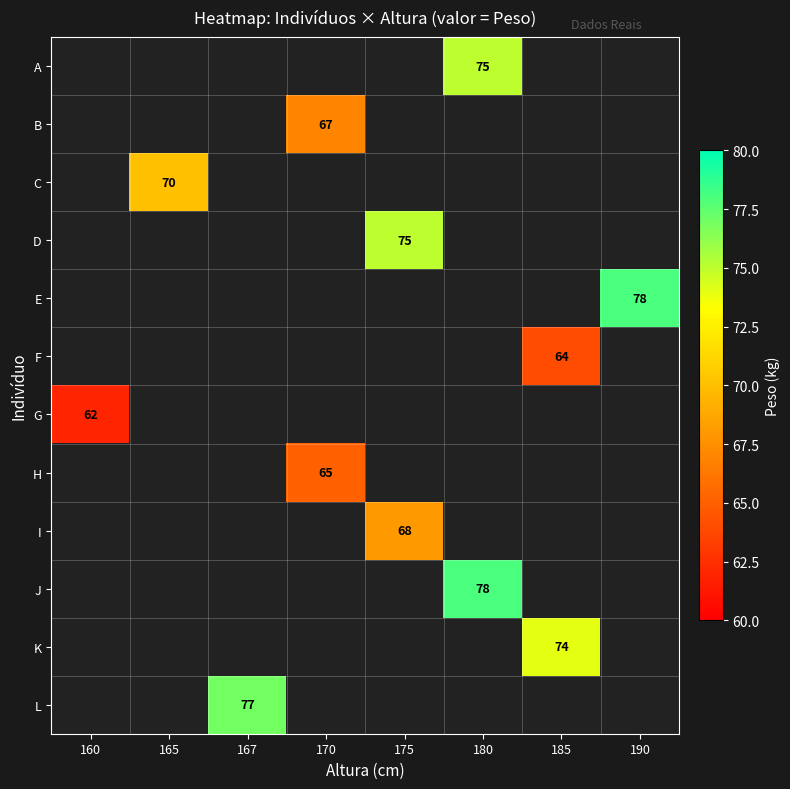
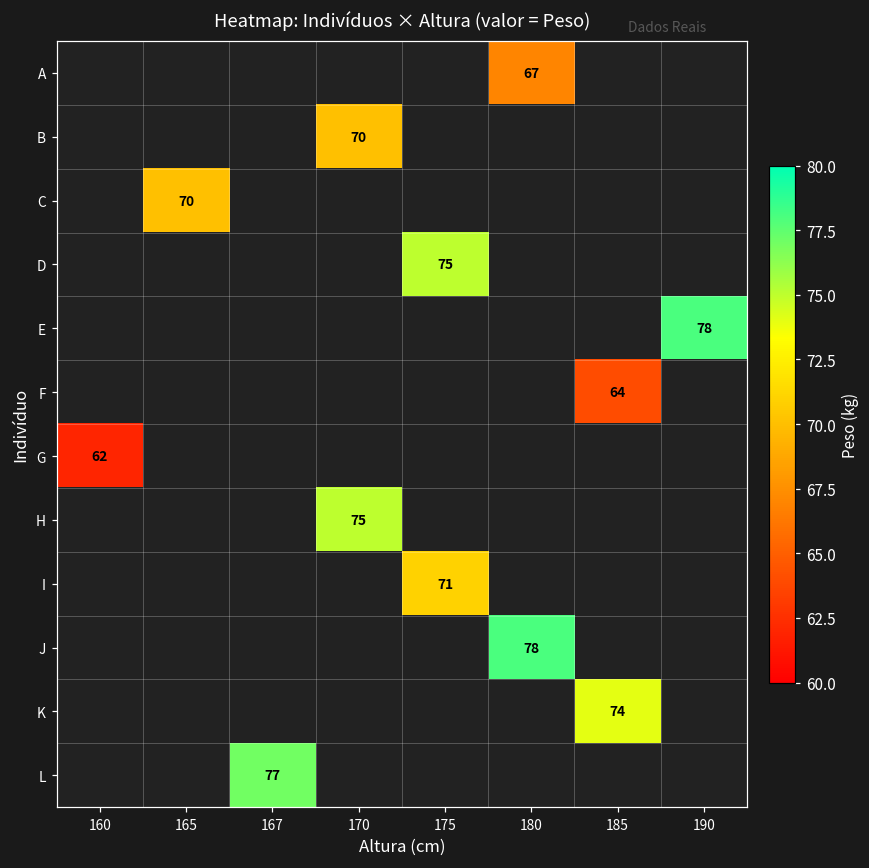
  {
    "A": {
-     "180": 75
+     "180": 67
    },
    "B": {
-     "170": 67
+     "170": 70
    },
    "C": {
      "165": 70
    },
    "D": {
      "175": 75
    },
    "E": {
      "190": 78
    },
    "F": {
      "185": 64
    },
    "G": {
      "160": 62
    },
    "H": {
-     "170": 65
+     "170": 75
    },
    "I": {
-     "175": 68
+     "175": 71
    },
    "J": {
      "180": 78
    },
    "K": {
      "185": 74
    },
    "L": {
      "167": 77
    }
  }
